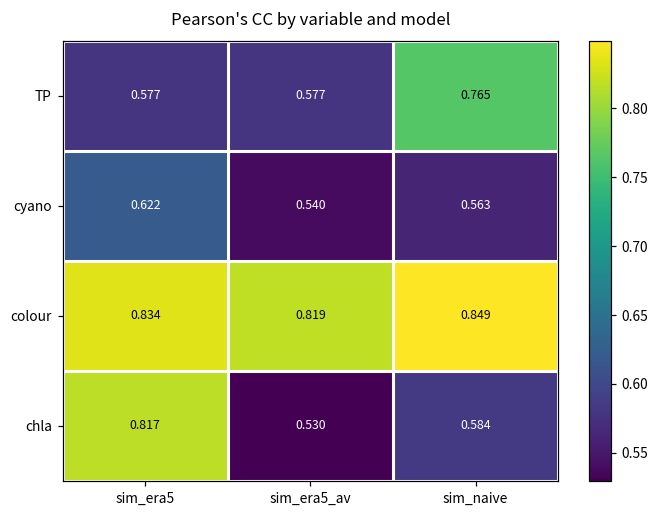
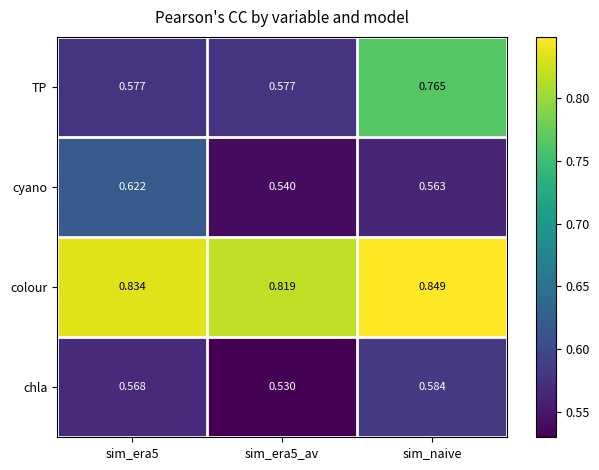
  {
    "TP": {
      "sim_era5": 0.577,
      "sim_era5_av": 0.577,
      "sim_naive": 0.765
    },
    "cyano": {
      "sim_era5": 0.622,
      "sim_era5_av": 0.540,
      "sim_naive": 0.563
    },
    "colour": {
      "sim_era5": 0.834,
      "sim_era5_av": 0.819,
      "sim_naive": 0.849
    },
    "chla": {
-     "sim_era5": 0.817,
+     "sim_era5": 0.568,
      "sim_era5_av": 0.530,
      "sim_naive": 0.584
    }
  }
